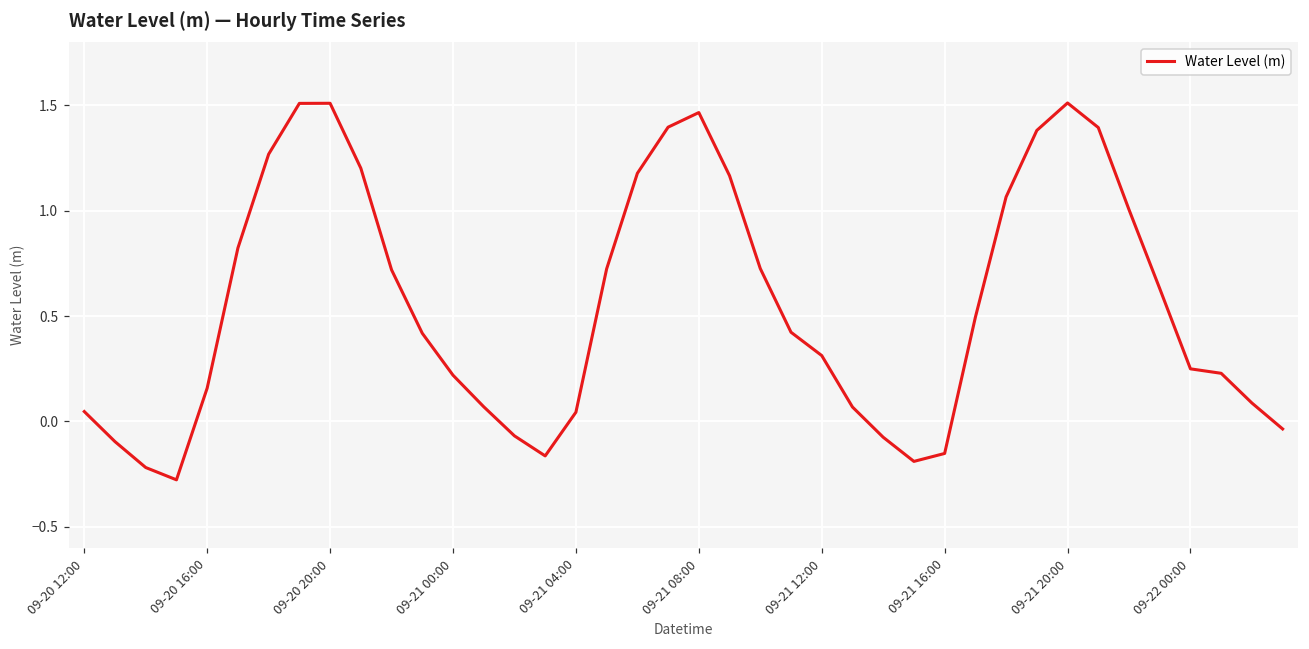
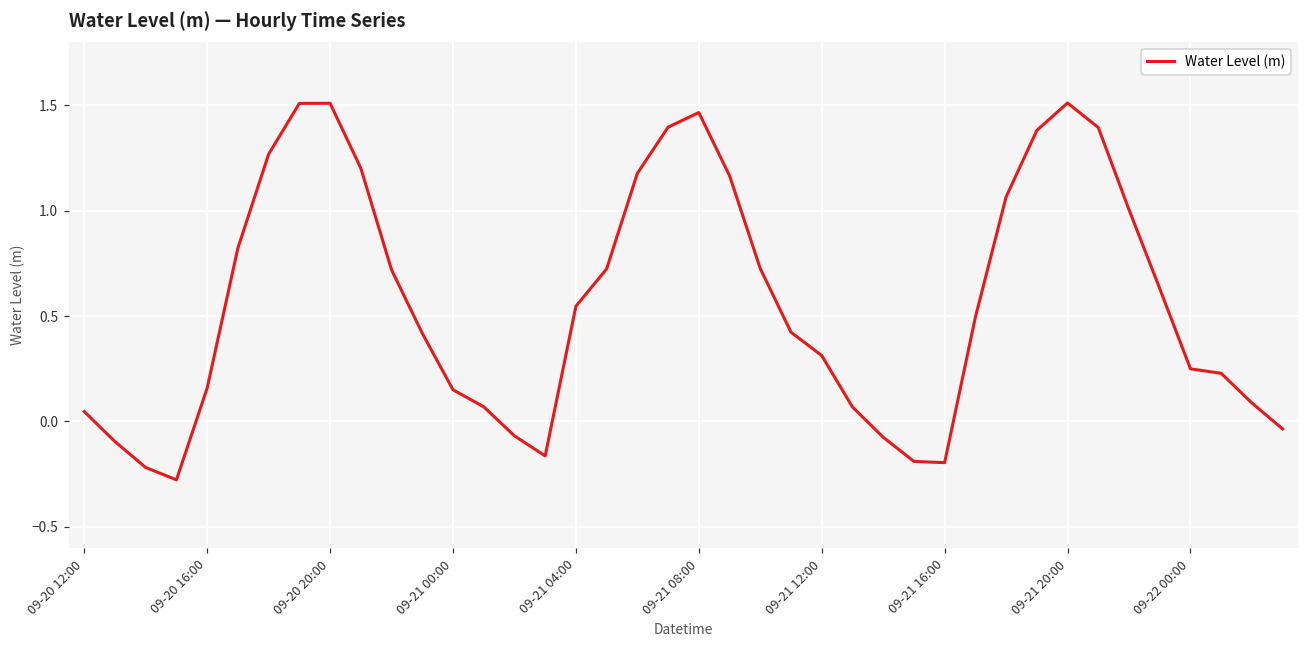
  {
    "09-20 12:00": 0.05,
    "09-20 16:00": 0.16,
    "09-20 20:00": 1.51,
-   "09-21 00:00": 0.22,
-   "09-21 04:00": 0.04,
+   "09-21 00:00": 0.15,
+   "09-21 04:00": 0.55,
    "09-21 08:00": 1.47,
    "09-21 12:00": 0.31,
-   "09-21 16:00": -0.15,
+   "09-21 16:00": -0.20,
    "09-21 20:00": 1.51,
    "09-22 00:00": 0.25
  }
